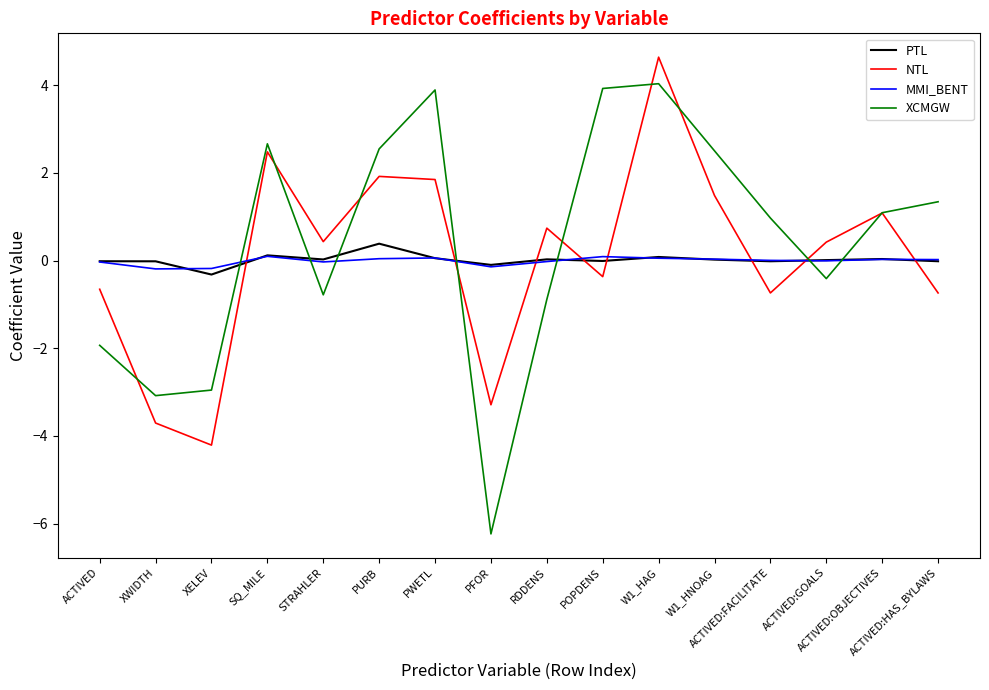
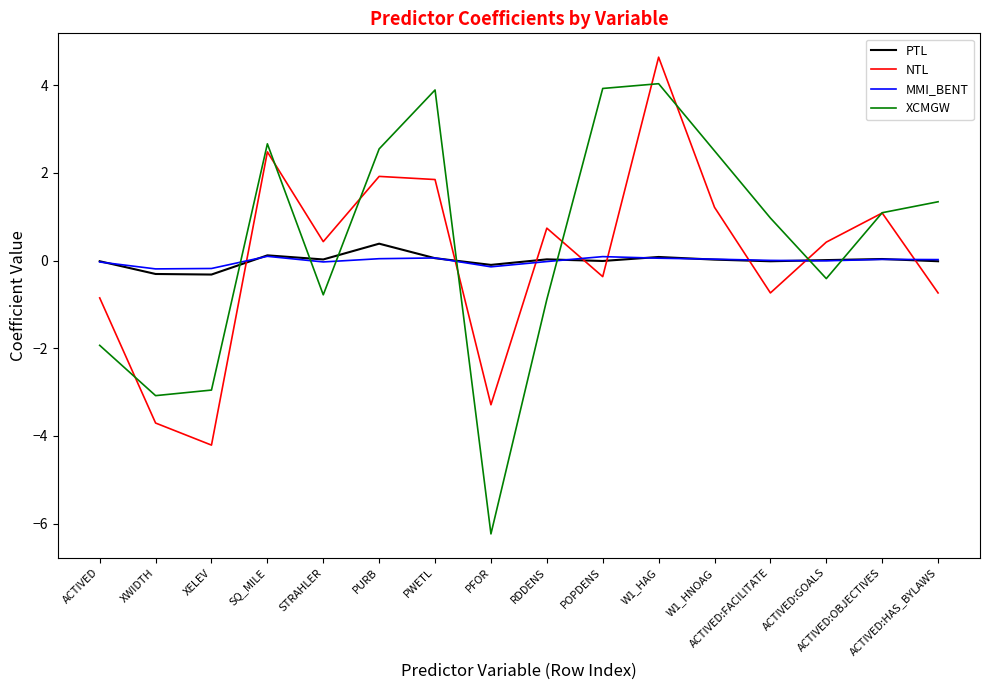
  {
    "PTL": {
-     "XWIDTH": 0.0,
+     "XWIDTH": -0.3,
      "XELEV": -0.3,
      "PURB": 0.4,
      "POPDENS": 0.0
    },
    "NTL": {
-     "ACTIVED": -0.7,
+     "ACTIVED": -0.9,
      "XWIDTH": -3.7,
      "XELEV": -4.2,
      "SQ_MILE": 2.5,
      "STRAHLER": 0.4,
      "PURB": 1.9,
      "PWETL": 1.8,
      "PFOR": -3.3,
      "RDDENS": 0.7,
      "POPDENS": -0.4,
      "W1_HAG": 4.6,
-     "W1_HNOAG": 1.5,
+     "W1_HNOAG": 1.2,
      "ACTIVED:FACILITATE": -0.7,
      "ACTIVED:GOALS": 0.4,
      "ACTIVED:HAS_BYLAWS": -0.7
    },
    "MMI_BENT": {
      "XWIDTH": -0.2,
      "XELEV": -0.2,
      "PURB": 0.0,
      "POPDENS": 0.1
    },
    "XCMGW": {
      "ACTIVED": -1.9,
      "XWIDTH": -3.1,
      "XELEV": -3.0,
      "SQ_MILE": 2.7,
      "STRAHLER": -0.8,
      "PURB": 2.5,
      "PWETL": 3.9,
      "PFOR": -6.2,
      "RDDENS": -0.9,
      "POPDENS": 3.9,
      "W1_HAG": 4.0,
      "W1_HNOAG": 2.5,
      "ACTIVED:FACILITATE": 1.0,
      "ACTIVED:GOALS": -0.4,
      "ACTIVED:HAS_BYLAWS": 1.3
    }
  }
